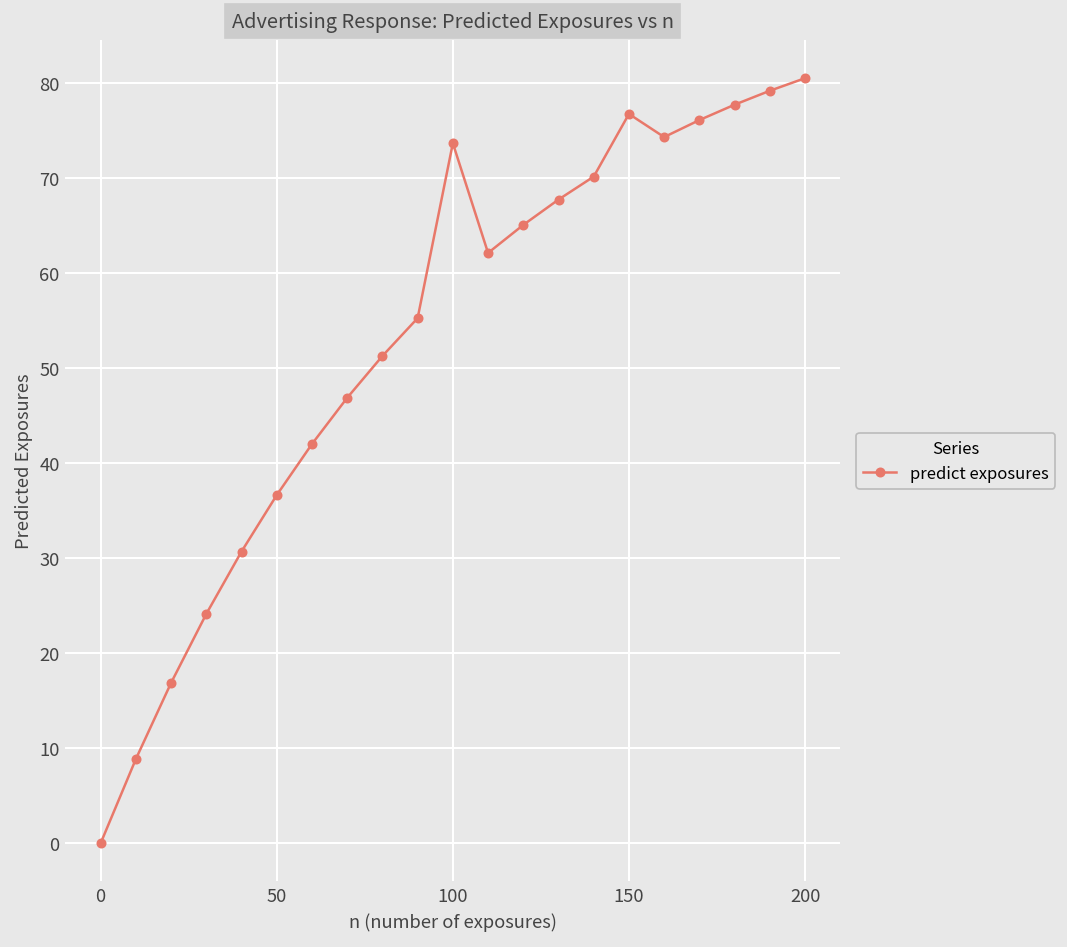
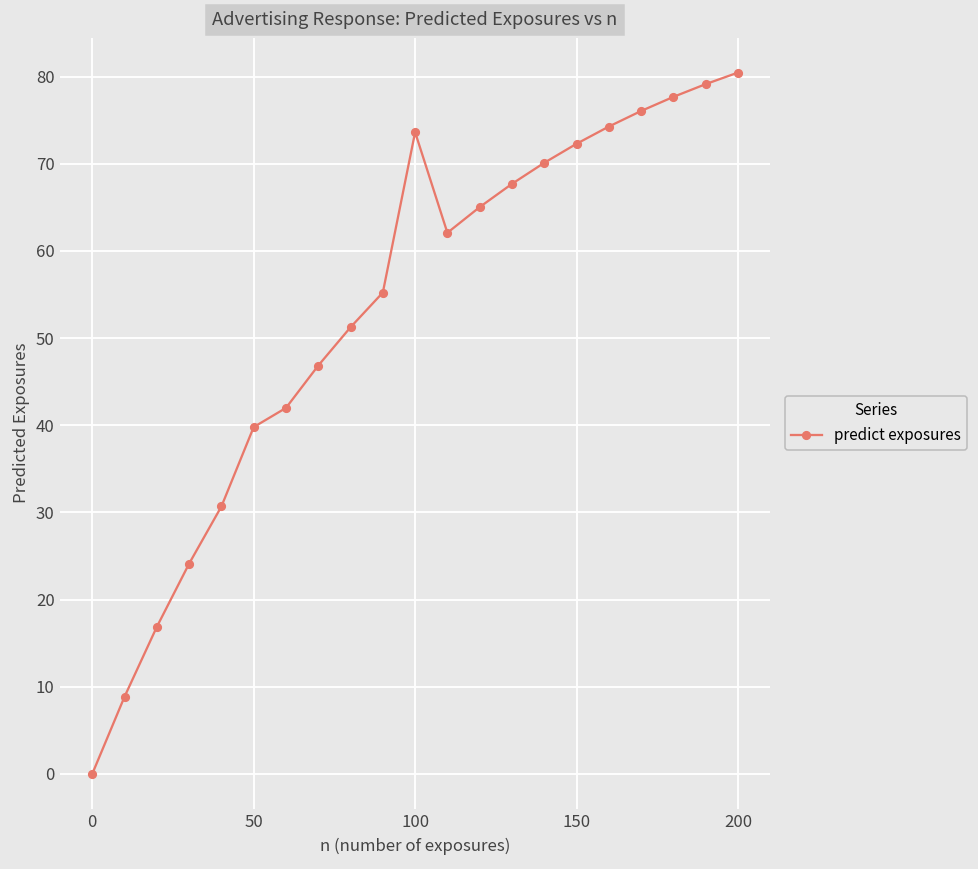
  {
    "0": 0,
-   "50": 37,
+   "50": 40,
    "100": 74,
-   "150": 77,
+   "150": 72,
    "200": 80
  }
